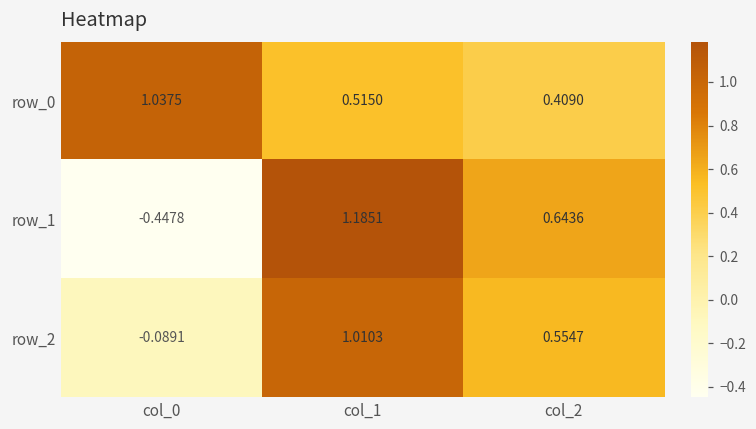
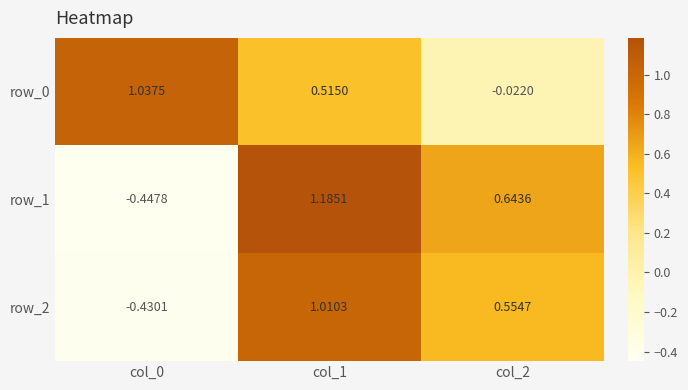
  {
    "row_0": {
      "col_0": 1.0375,
      "col_1": 0.5150,
-     "col_2": 0.4090
+     "col_2": -0.0220
    },
    "row_1": {
      "col_0": -0.4478,
      "col_1": 1.1851,
      "col_2": 0.6436
    },
    "row_2": {
-     "col_0": -0.0891,
+     "col_0": -0.4301,
      "col_1": 1.0103,
      "col_2": 0.5547
    }
  }
